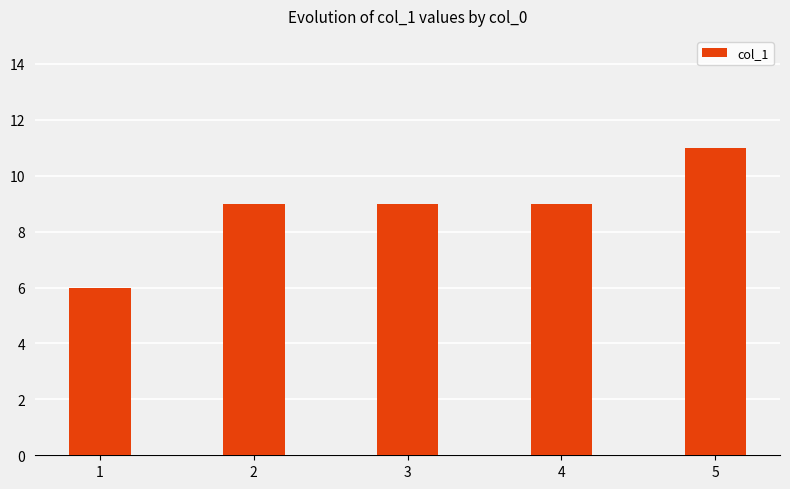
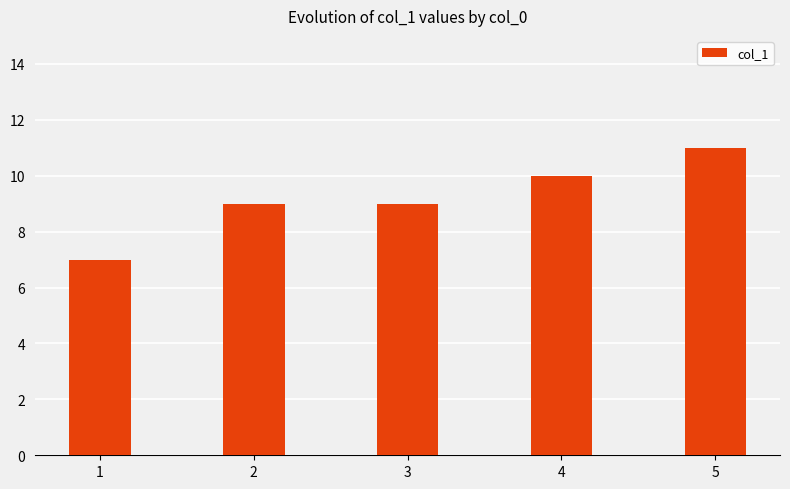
  {
-   "1": 6,
+   "1": 7,
    "2": 9,
    "3": 9,
-   "4": 9,
+   "4": 10,
    "5": 11
  }
